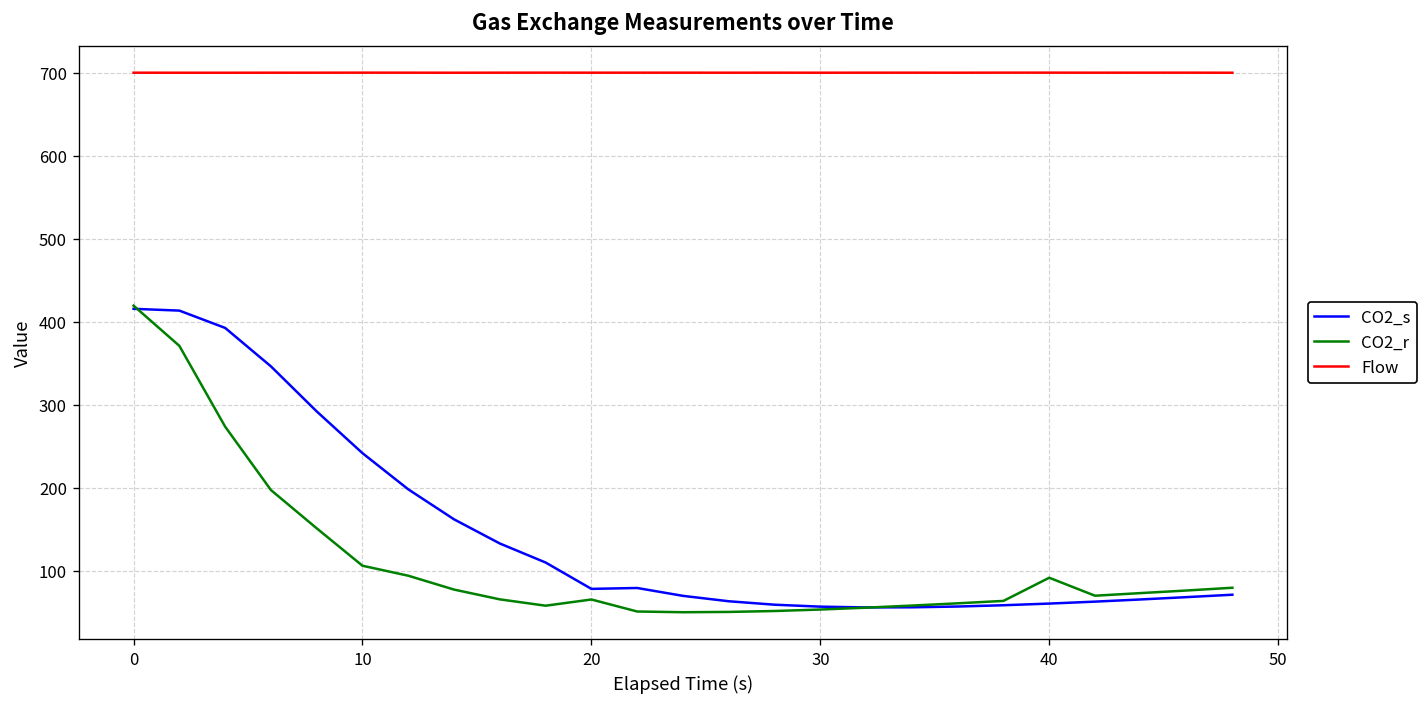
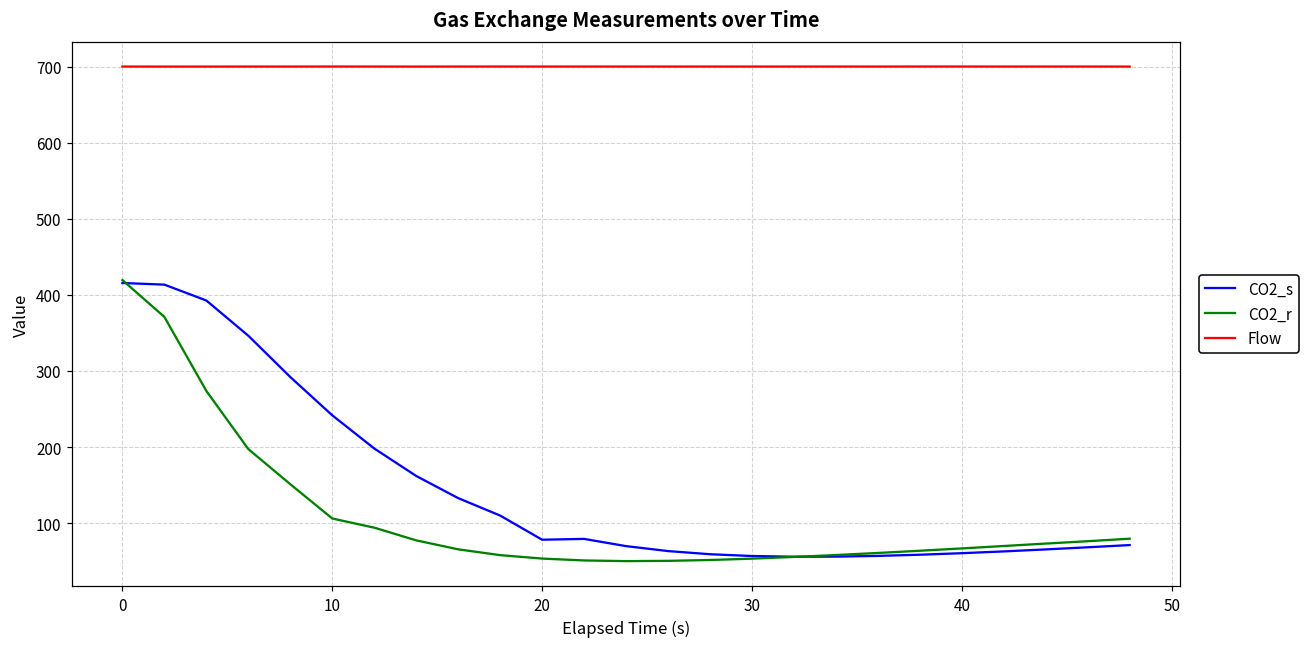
  {
    "CO2_s": {
      "0": 420,
      "10": 240,
      "20": 80,
      "40": 60
    },
    "CO2_r": {
      "0": 420,
      "10": 110,
-     "20": 70,
-     "40": 90
+     "20": 50,
+     "40": 70
    },
    "Flow": {
      "0": 700,
      "10": 700,
      "20": 700,
      "30": 700,
      "40": 700
    }
  }
